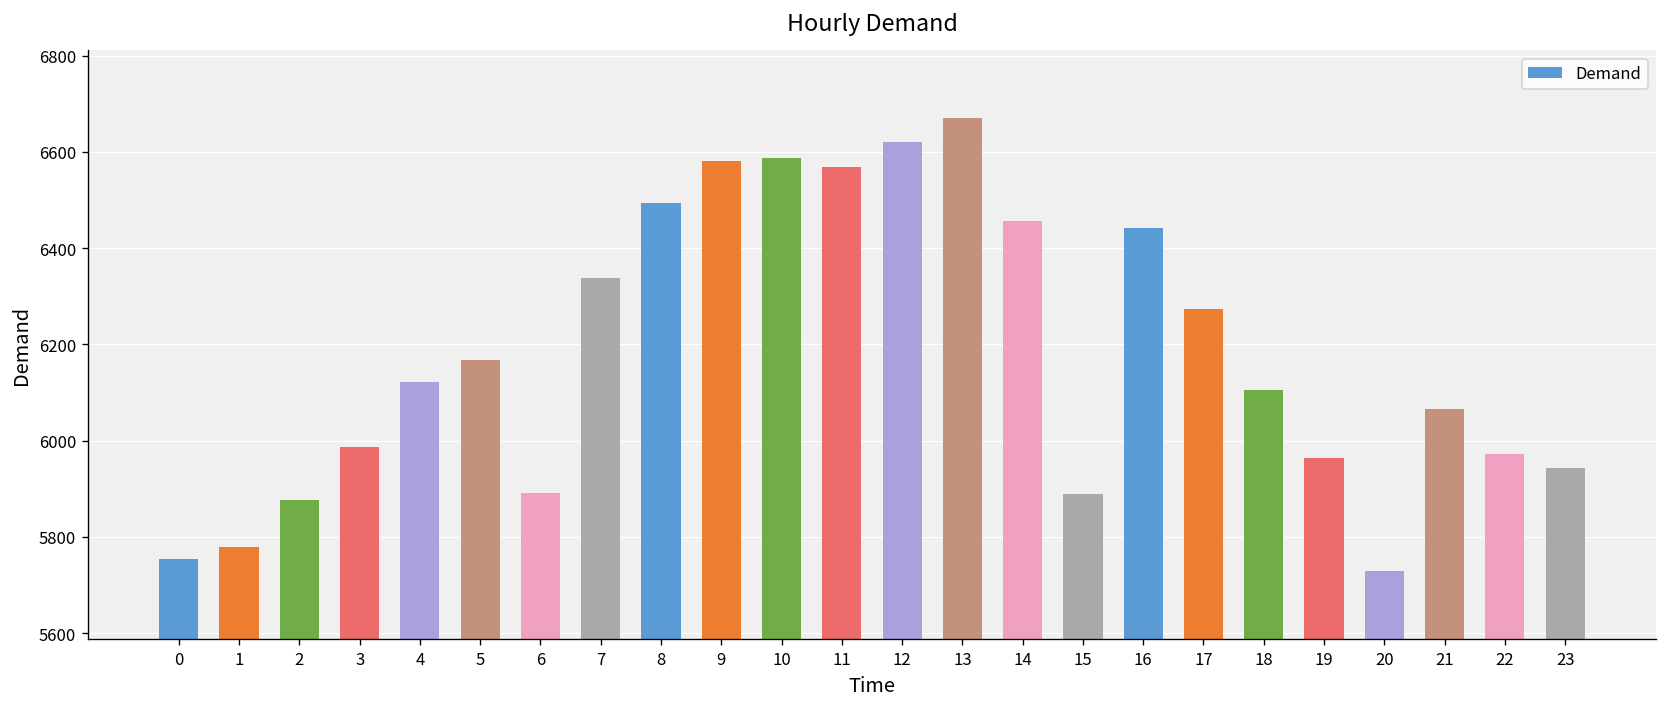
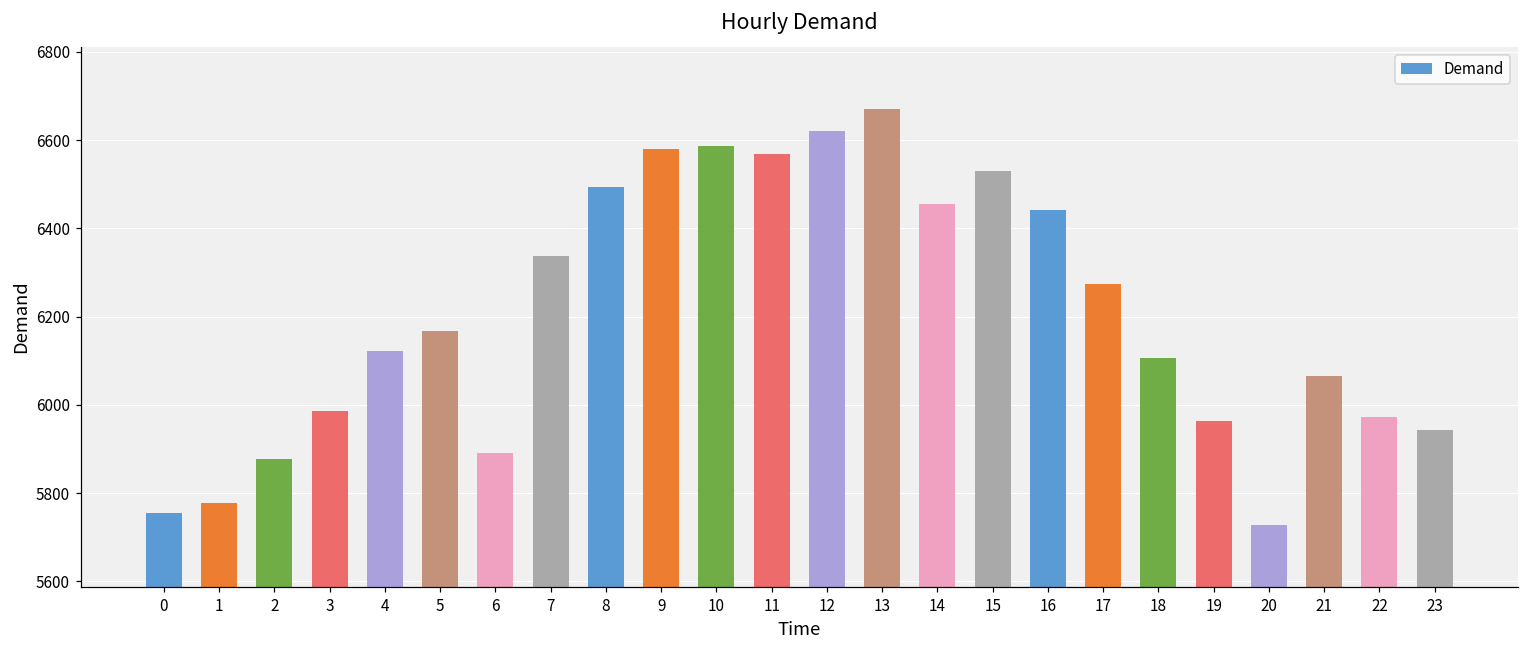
  {
    "0": 5750,
    "1": 5780,
    "2": 5880,
    "3": 5990,
    "4": 6120,
    "5": 6170,
    "6": 5890,
    "7": 6340,
    "8": 6490,
    "9": 6580,
    "10": 6590,
    "11": 6570,
    "12": 6620,
    "13": 6670,
    "14": 6460,
-   "15": 5890,
+   "15": 6530,
    "16": 6440,
    "17": 6270,
    "18": 6110,
    "19": 5960,
    "20": 5730,
    "21": 6070,
    "22": 5970,
    "23": 5940
  }
